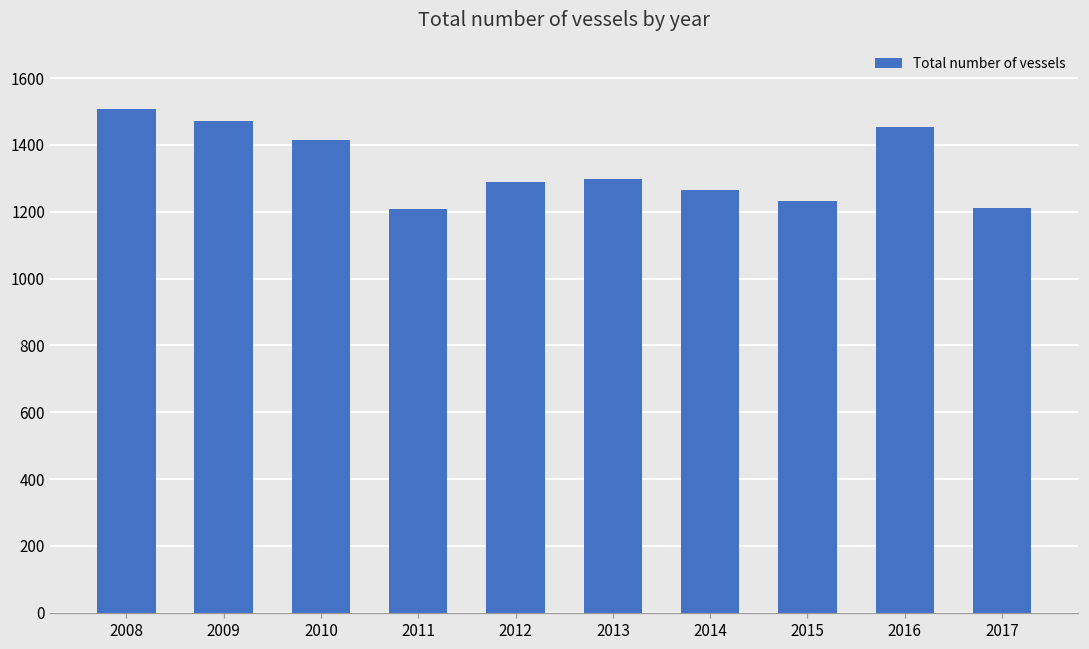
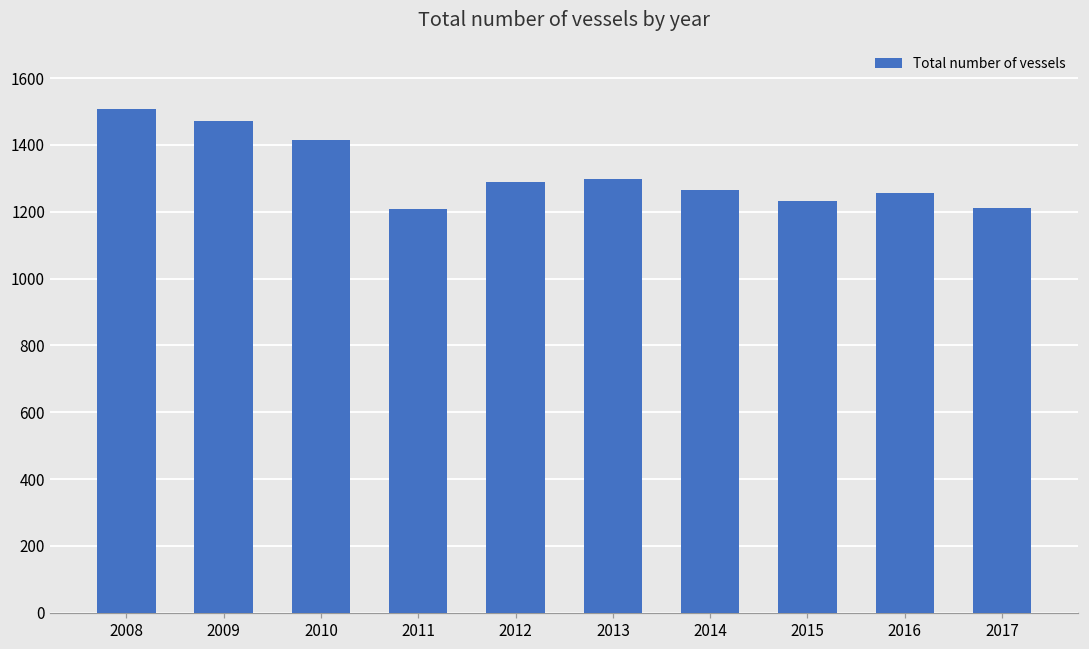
  {
    "2008": 1510,
    "2009": 1470,
    "2010": 1420,
    "2011": 1210,
    "2012": 1290,
    "2013": 1300,
    "2014": 1270,
    "2015": 1230,
-   "2016": 1450,
+   "2016": 1260,
    "2017": 1210
  }
